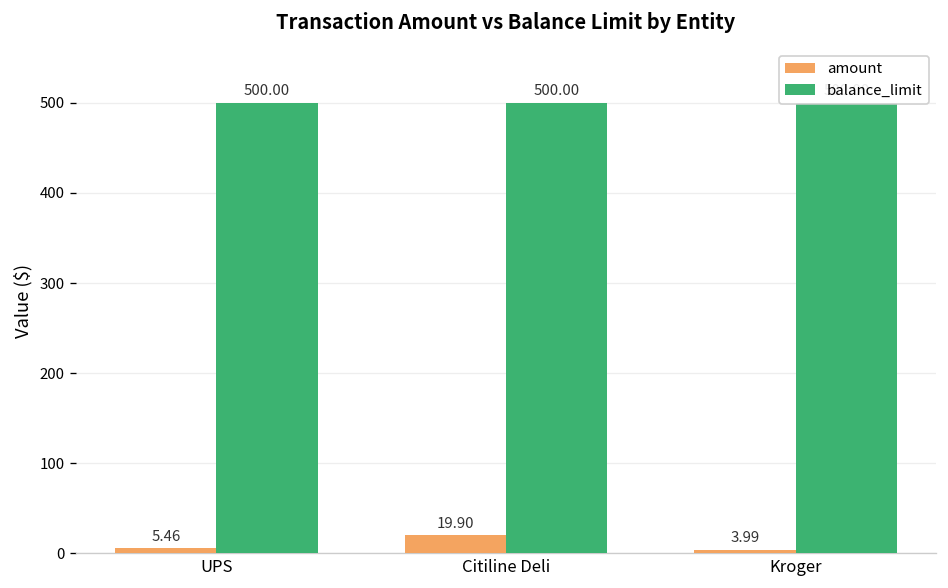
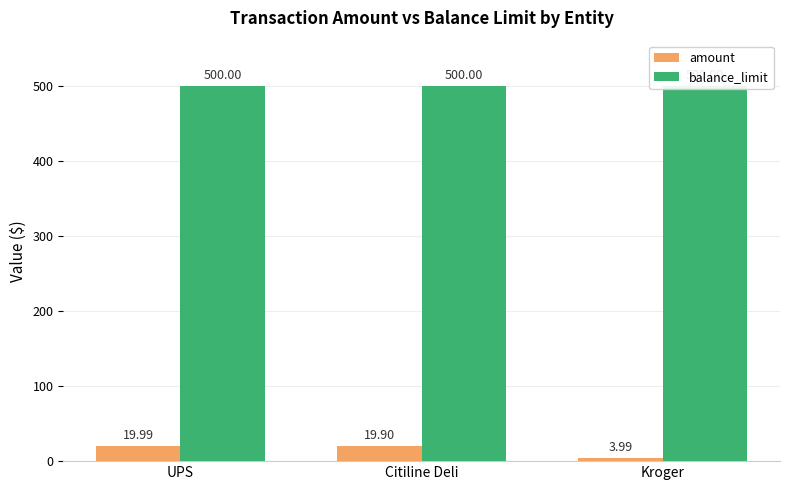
  {
    "amount": {
-     "UPS": 5.46,
+     "UPS": 19.99,
      "Citiline Deli": 19.90,
      "Kroger": 3.99
    },
    "balance_limit": {
      "UPS": 500.00,
      "Citiline Deli": 500.00
    }
  }
